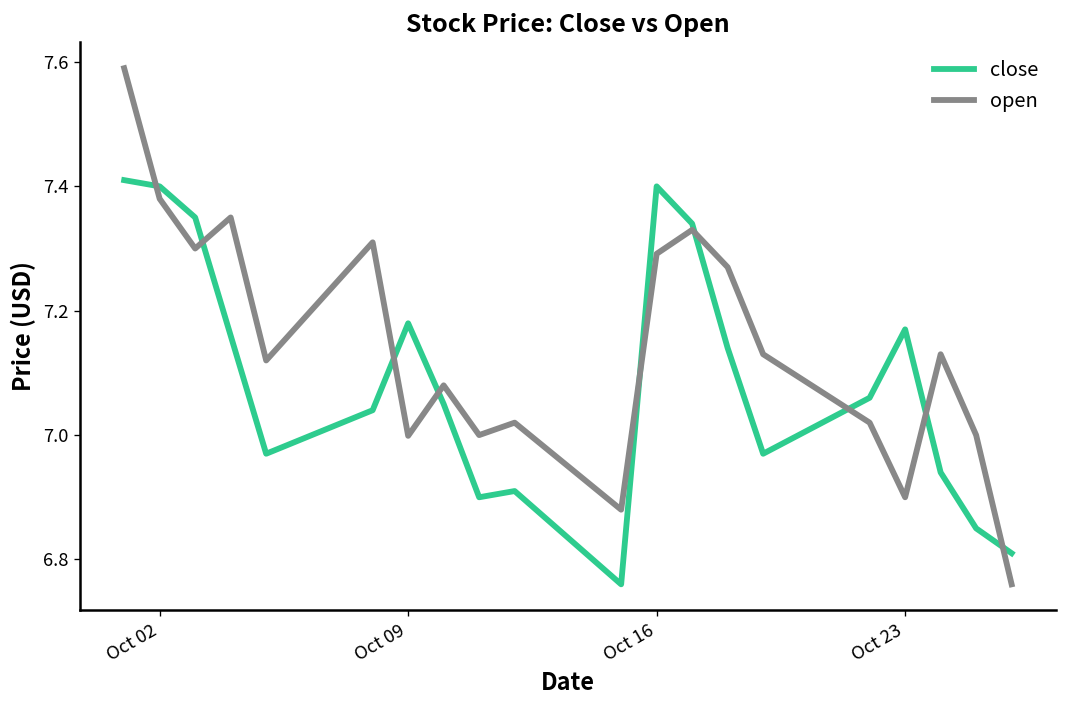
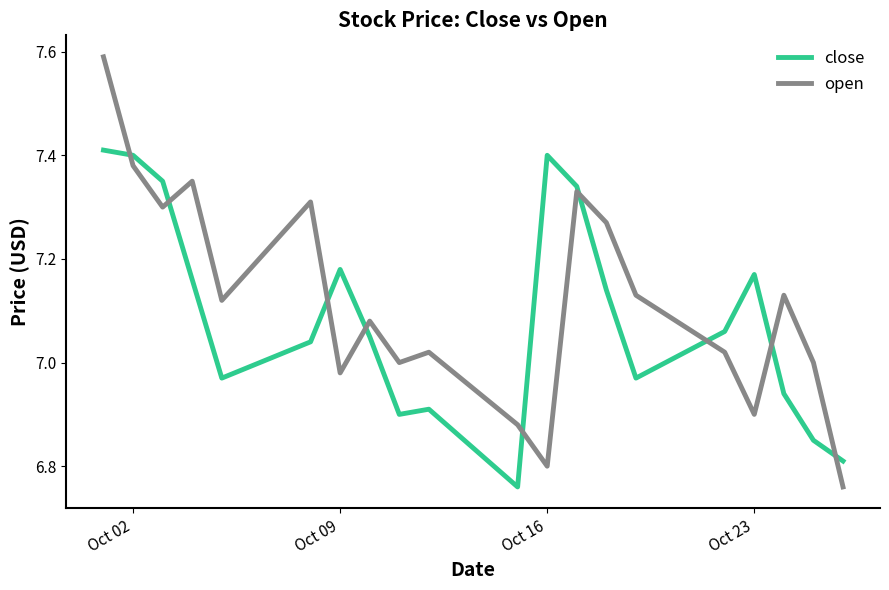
  {
    "close": {
      "Oct 02": 7.40,
      "Oct 09": 7.18,
      "Oct 16": 7.40,
      "Oct 23": 7.17
    },
    "open": {
      "Oct 02": 7.38,
-     "Oct 09": 7.00,
-     "Oct 16": 7.29,
+     "Oct 09": 6.98,
+     "Oct 16": 6.80,
      "Oct 23": 6.90
    }
  }
